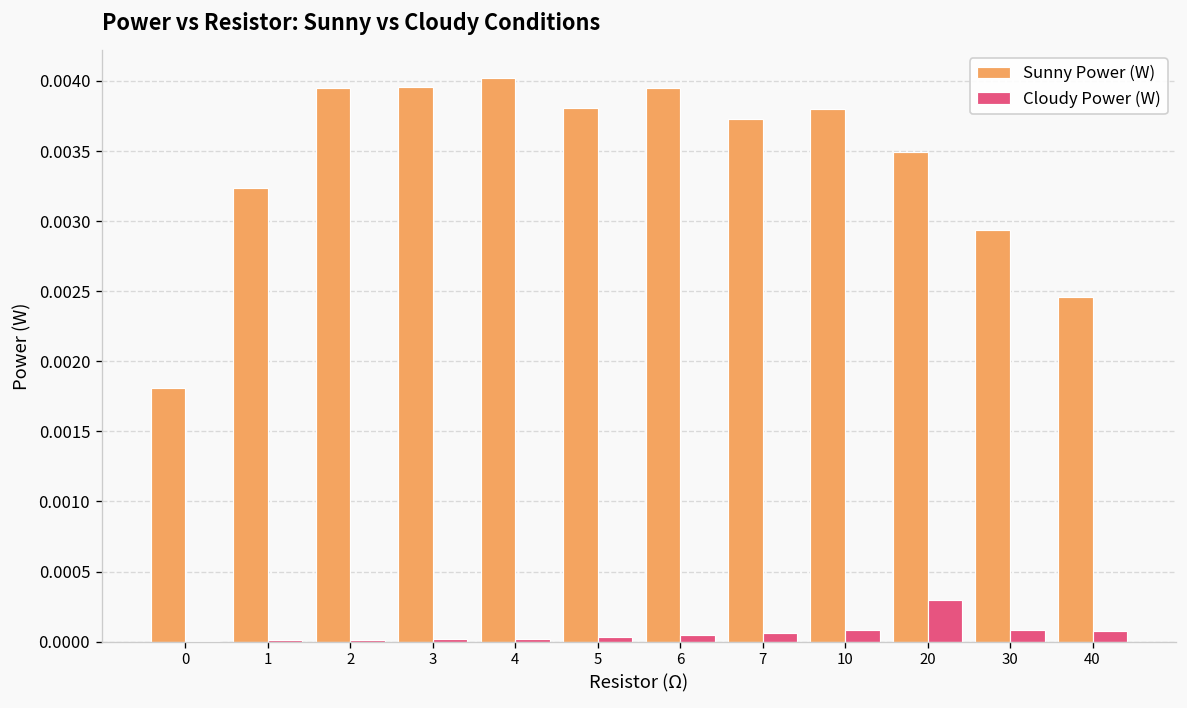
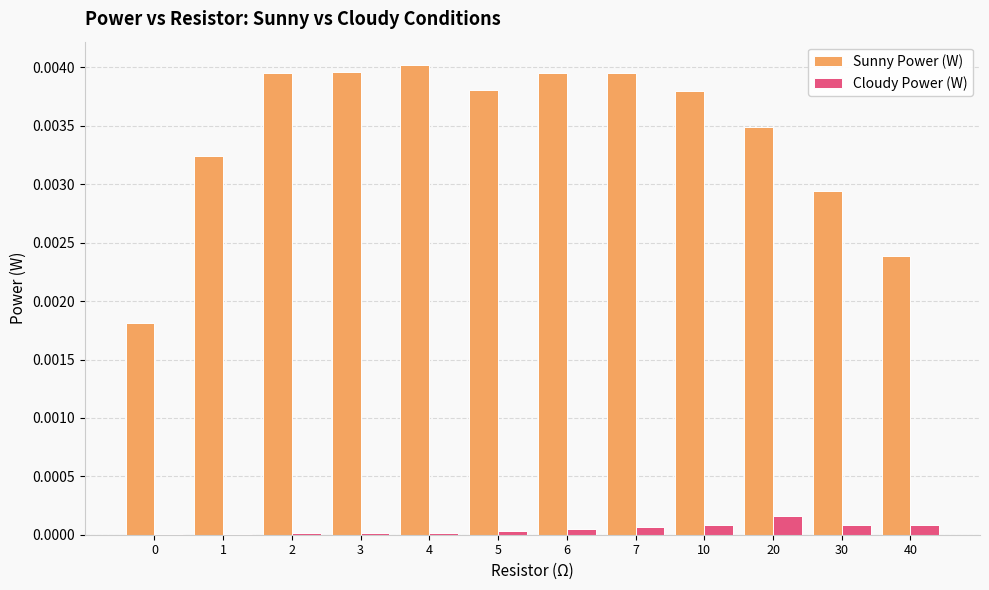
  {
    "Sunny Power (W)": {
      "0": 0.00181,
      "1": 0.00324,
      "2": 0.00395,
      "3": 0.00396,
      "4": 0.00402,
      "5": 0.00381,
      "6": 0.00395,
-     "7": 0.00373,
+     "7": 0.00395,
      "10": 0.00380,
      "20": 0.00349,
      "30": 0.00294,
-     "40": 0.00246
+     "40": 0.00239
    },
    "Cloudy Power (W)": {
      "5": 0.00003,
      "6": 0.00005,
      "7": 0.00007,
      "10": 0.00008,
-     "20": 0.00029,
+     "20": 0.00016,
      "30": 0.00008,
      "40": 0.00008
    }
  }
